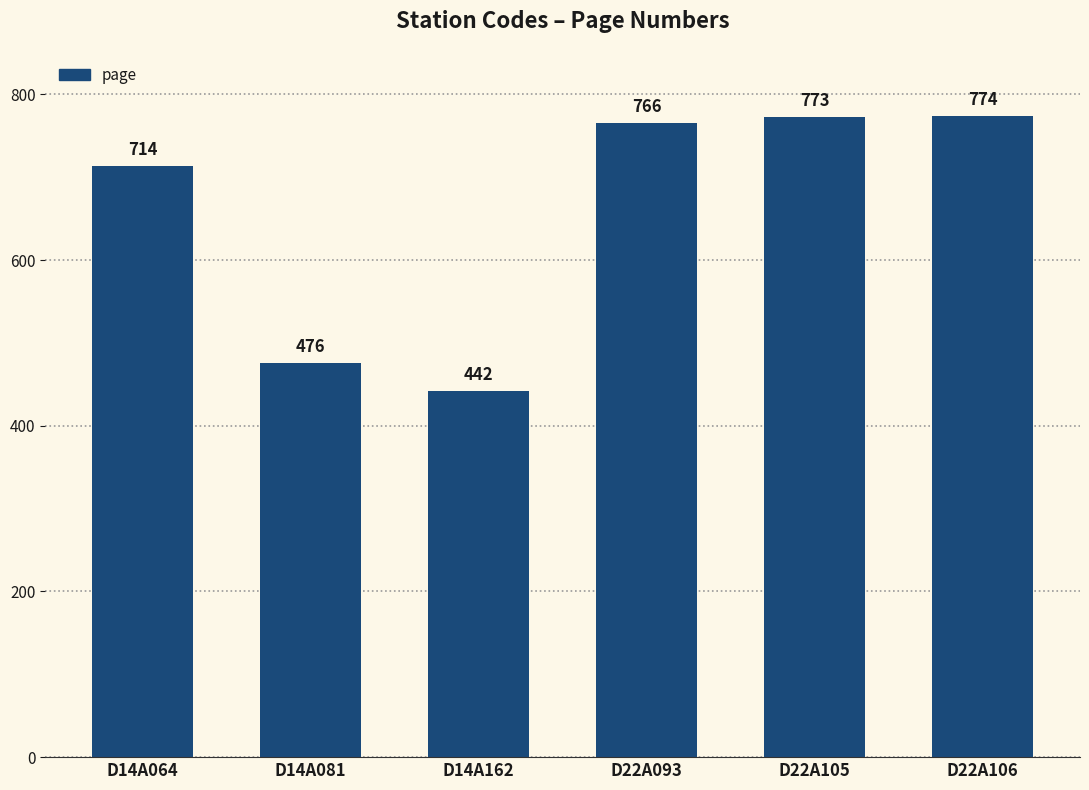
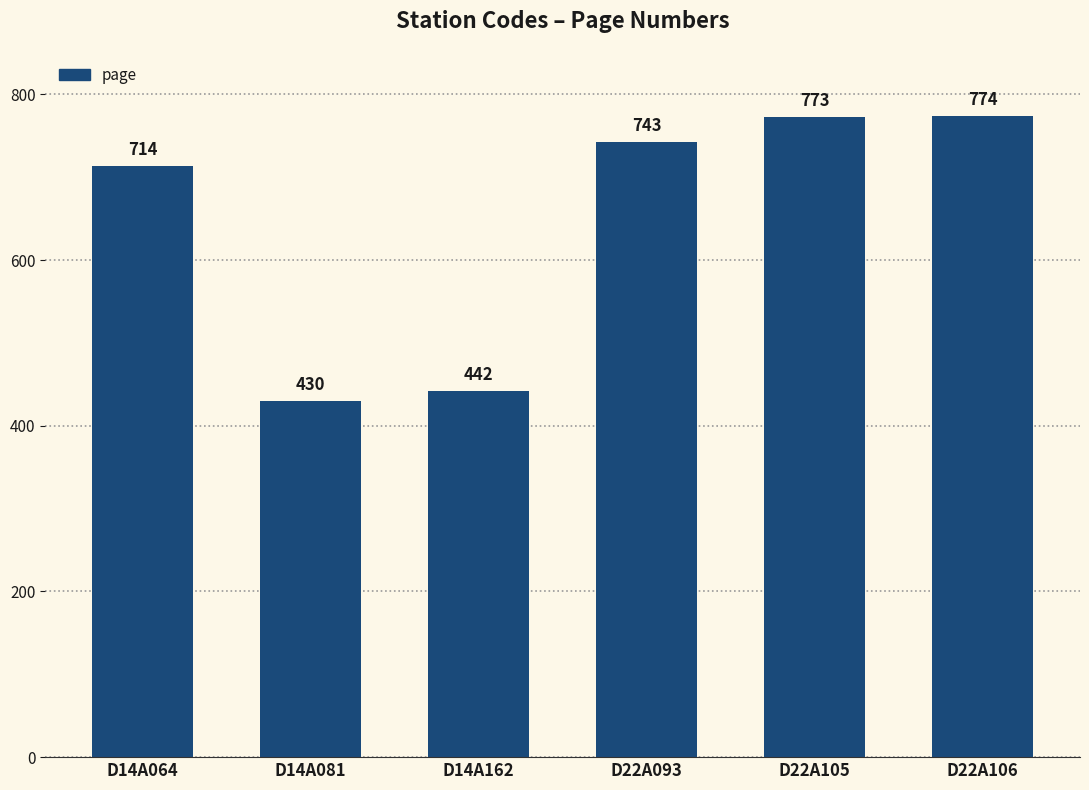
  {
    "D14A064": 714,
-   "D14A081": 476,
+   "D14A081": 430,
    "D14A162": 442,
-   "D22A093": 766,
+   "D22A093": 743,
    "D22A105": 773,
    "D22A106": 774
  }
